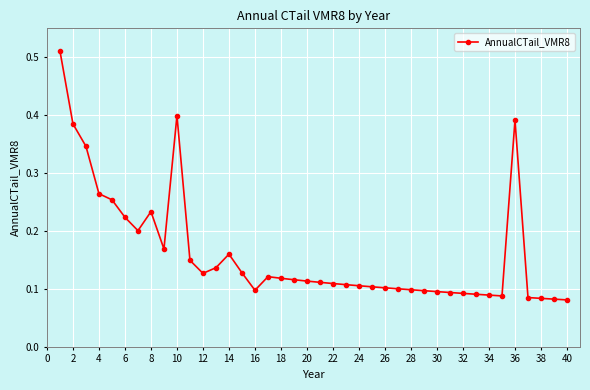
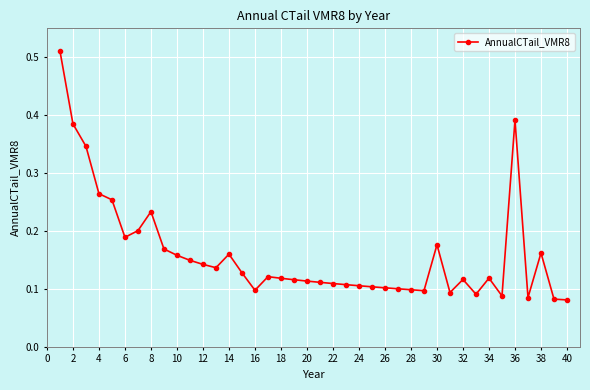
  {
    "2": 0.39,
    "4": 0.26,
-   "6": 0.22,
+   "6": 0.19,
    "8": 0.23,
-   "10": 0.40,
-   "12": 0.13,
+   "10": 0.16,
+   "12": 0.14,
    "14": 0.16,
    "16": 0.10,
    "18": 0.12,
    "20": 0.11,
    "22": 0.11,
    "24": 0.11,
    "26": 0.10,
    "28": 0.10,
-   "30": 0.10,
-   "32": 0.09,
-   "34": 0.09,
+   "30": 0.18,
+   "32": 0.12,
+   "34": 0.12,
    "36": 0.39,
-   "38": 0.08,
+   "38": 0.16,
    "40": 0.08
  }
